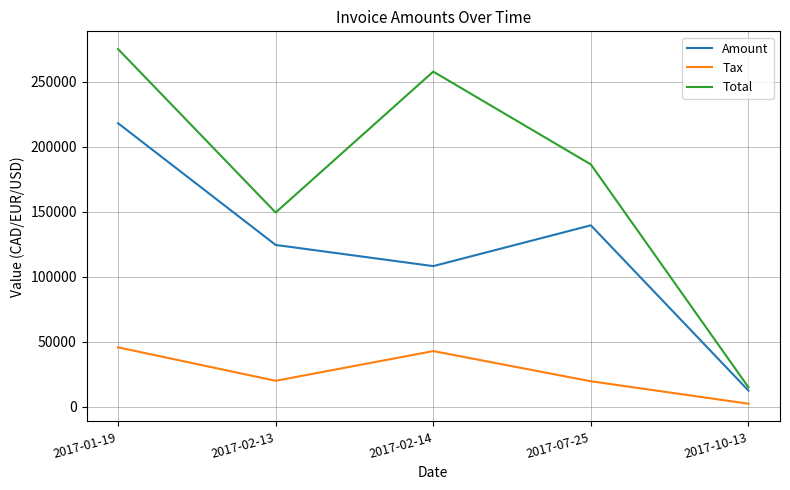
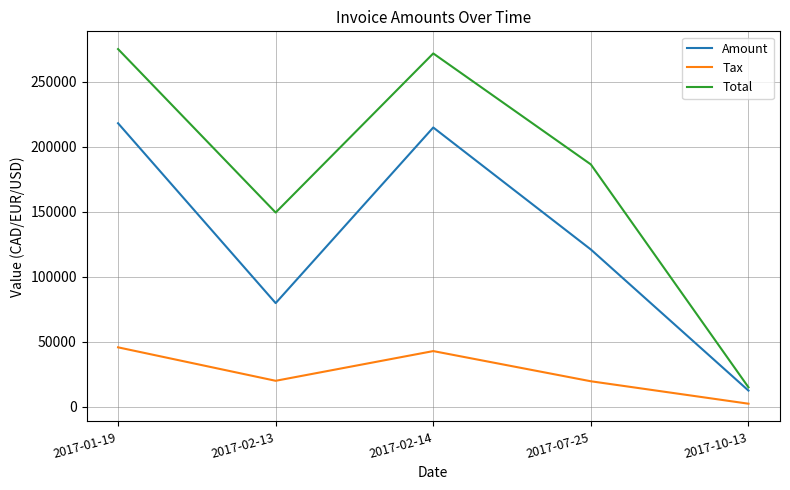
  {
    "Amount": {
      "2017-01-19": 218000,
-     "2017-02-13": 125000,
-     "2017-02-14": 108000,
-     "2017-07-25": 140000,
+     "2017-02-13": 80000,
+     "2017-02-14": 215000,
+     "2017-07-25": 121000,
      "2017-10-13": 13000
    },
    "Tax": {
      "2017-01-19": 46000,
      "2017-02-13": 20000,
      "2017-02-14": 43000,
      "2017-07-25": 20000,
      "2017-10-13": 3000
    },
    "Total": {
      "2017-01-19": 275000,
      "2017-02-13": 150000,
-     "2017-02-14": 258000,
+     "2017-02-14": 272000,
      "2017-07-25": 187000,
      "2017-10-13": 15000
    }
  }
